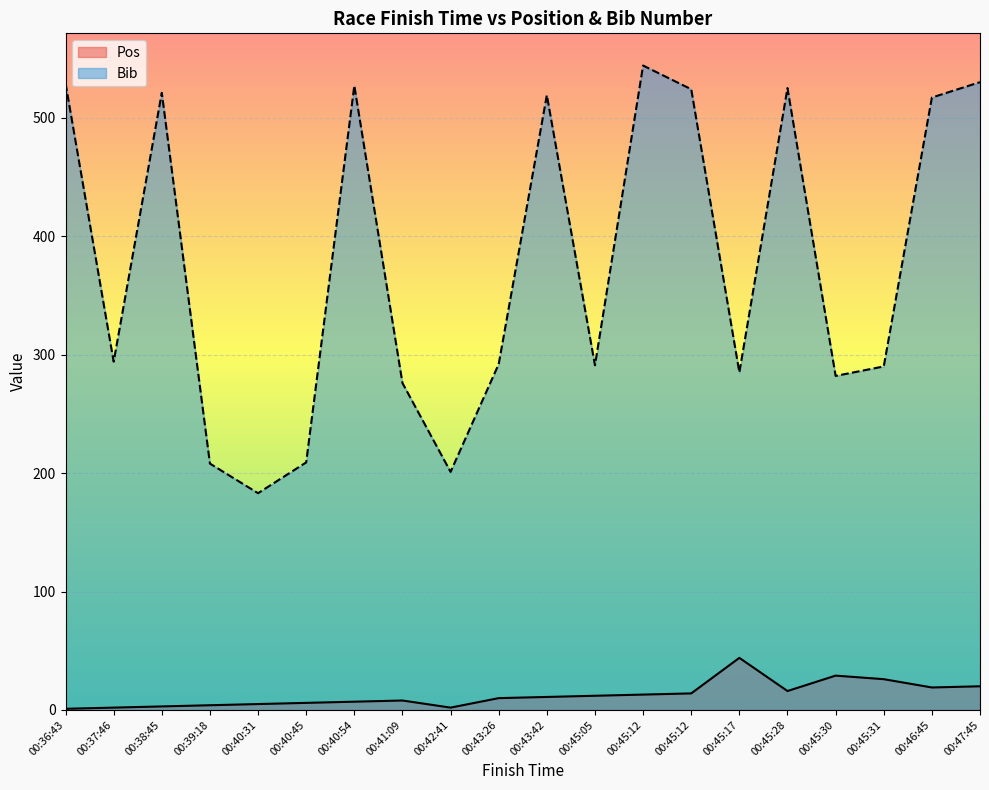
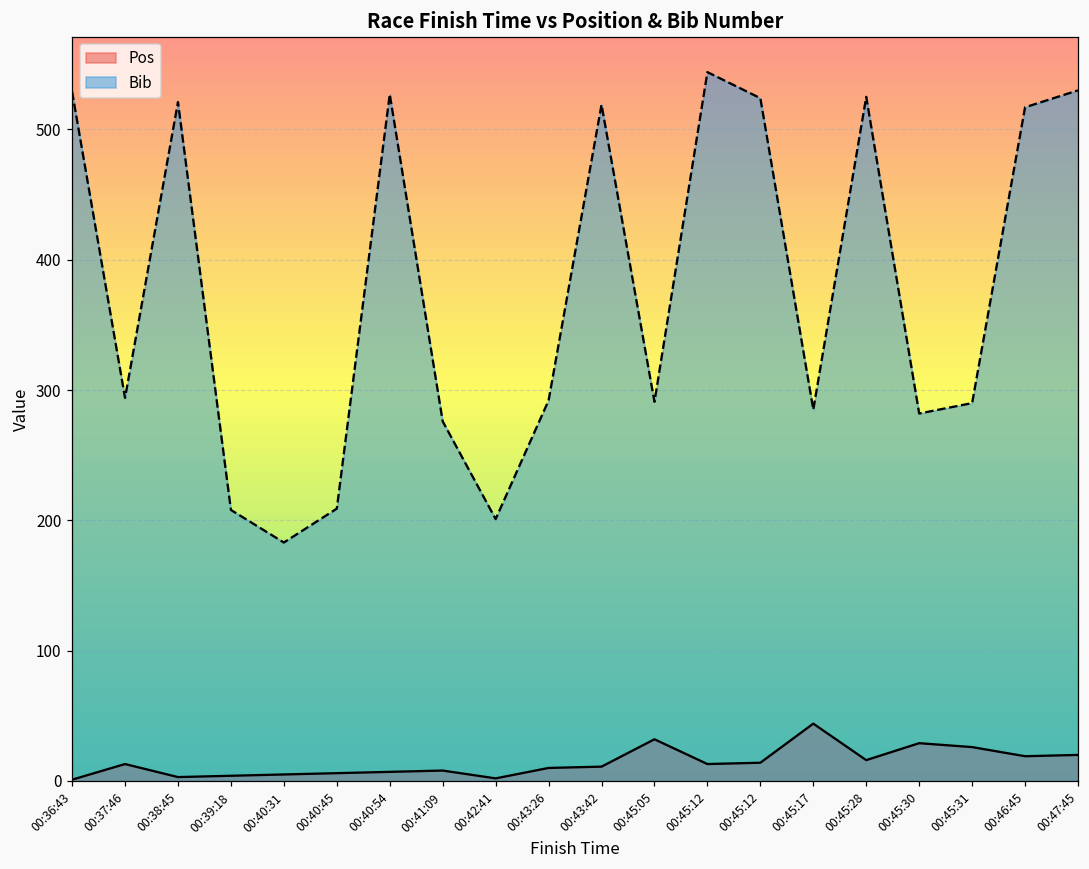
  {
    "Pos": {
      "00:36:43": 1,
-     "00:37:46": 2,
+     "00:37:46": 13,
      "00:38:45": 3,
      "00:39:18": 4,
      "00:40:31": 5,
      "00:40:45": 6,
      "00:40:54": 7,
      "00:41:09": 8,
      "00:42:41": 2,
      "00:43:26": 10,
      "00:43:42": 11,
-     "00:45:05": 12,
+     "00:45:05": 32,
      "00:45:17": 44,
      "00:45:28": 16,
      "00:45:30": 29,
      "00:45:31": 26,
      "00:46:45": 19,
      "00:47:45": 20
    },
    "Bib": {
      "00:36:43": 529,
      "00:37:46": 294,
      "00:38:45": 521,
      "00:39:18": 208,
      "00:40:31": 183,
      "00:40:45": 209,
      "00:40:54": 527,
      "00:41:09": 276,
      "00:42:41": 201,
      "00:43:26": 292,
      "00:43:42": 519,
      "00:45:05": 291,
      "00:45:17": 285,
      "00:45:28": 525,
      "00:45:30": 282,
      "00:45:31": 290,
      "00:46:45": 517,
      "00:47:45": 530
    }
  }
